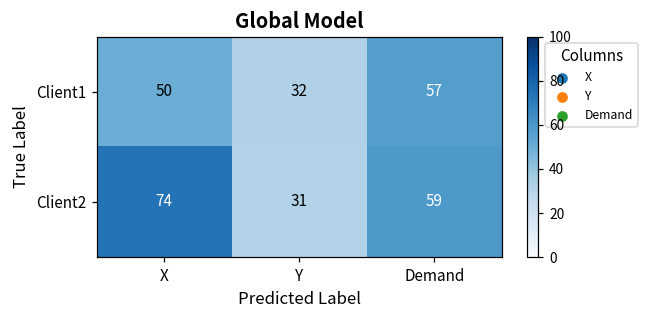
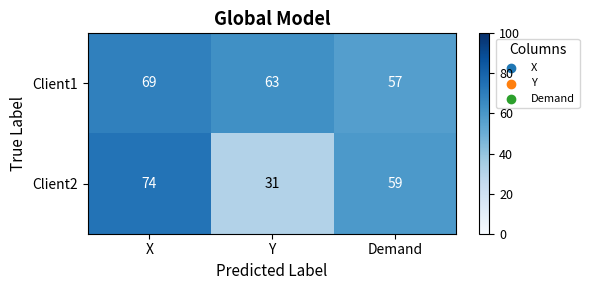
  {
    "Client1": {
-     "X": 50,
-     "Y": 32,
+     "X": 69,
+     "Y": 63,
      "Demand": 57
    },
    "Client2": {
      "X": 74,
      "Y": 31,
      "Demand": 59
    }
  }
